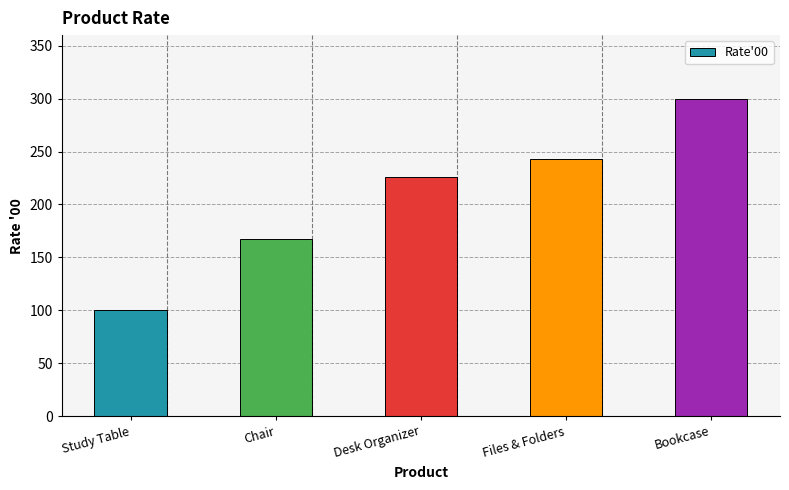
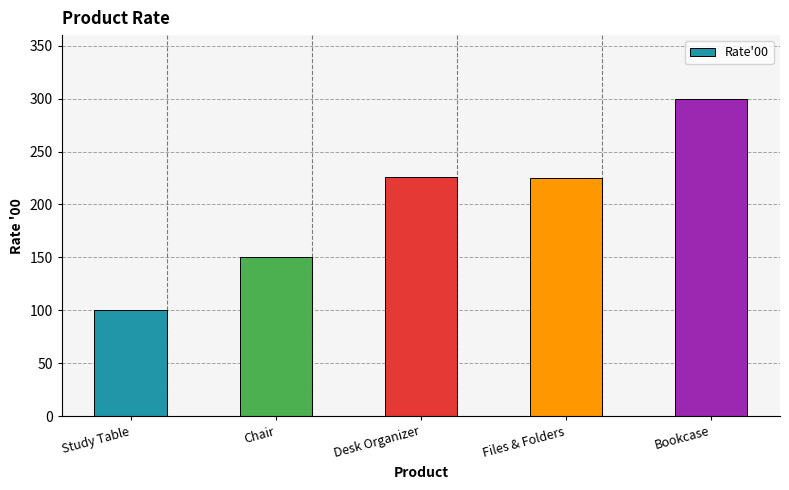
  {
    "Study Table": 100,
-   "Chair": 167,
+   "Chair": 150,
    "Desk Organizer": 226,
-   "Files & Folders": 243,
+   "Files & Folders": 225,
    "Bookcase": 300
  }
